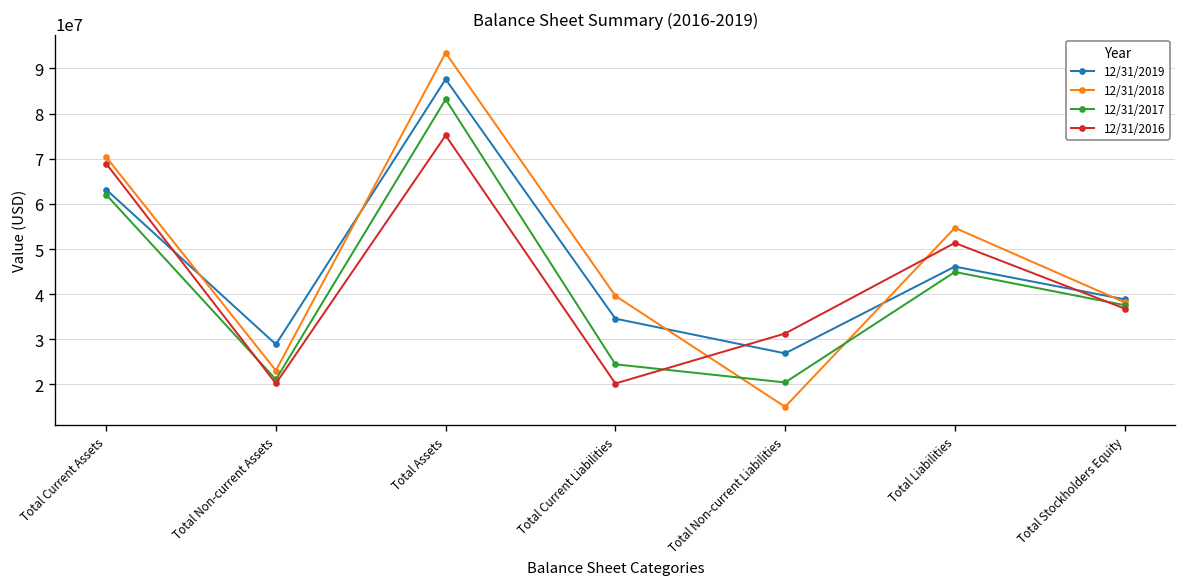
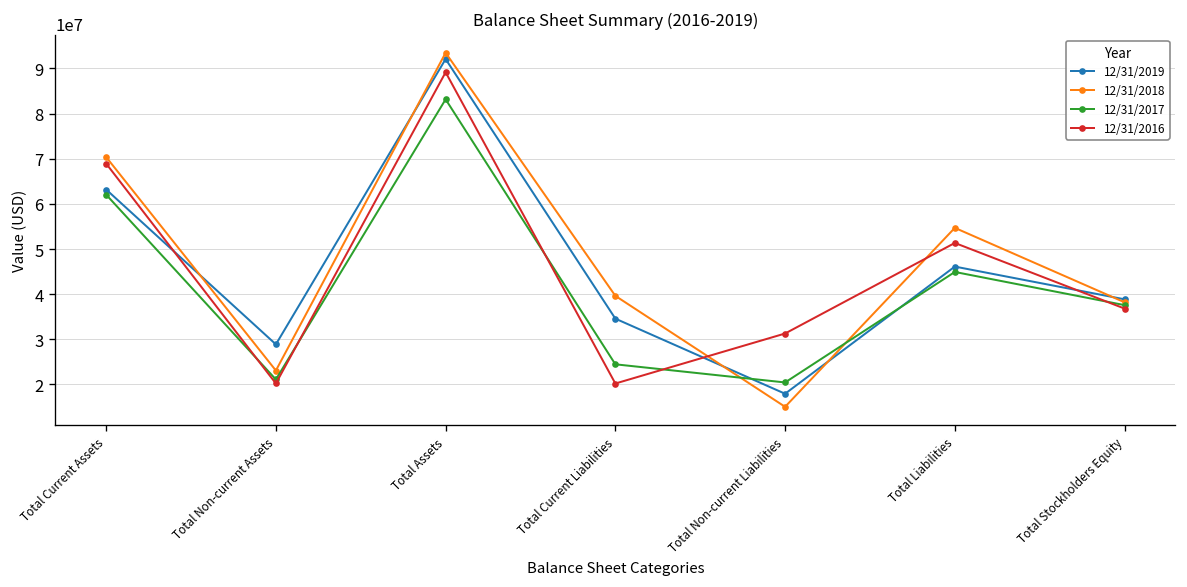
  {
    "12/31/2019": {
      "Total Current Assets": 63000000,
      "Total Non-current Assets": 29000000,
-     "Total Assets": 88000000,
+     "Total Assets": 92000000,
      "Total Current Liabilities": 35000000,
-     "Total Non-current Liabilities": 27000000,
+     "Total Non-current Liabilities": 18000000,
      "Total Liabilities": 46000000
    },
    "12/31/2018": {
      "Total Current Assets": 70000000,
      "Total Non-current Assets": 23000000,
      "Total Assets": 93000000,
      "Total Current Liabilities": 40000000,
      "Total Non-current Liabilities": 15000000,
      "Total Liabilities": 55000000
    },
    "12/31/2017": {
      "Total Current Assets": 62000000,
      "Total Non-current Assets": 21000000,
      "Total Assets": 83000000,
      "Total Current Liabilities": 24000000,
      "Total Non-current Liabilities": 20000000,
      "Total Liabilities": 45000000
    },
    "12/31/2016": {
      "Total Current Assets": 69000000,
      "Total Non-current Assets": 20000000,
-     "Total Assets": 75000000,
+     "Total Assets": 89000000,
      "Total Current Liabilities": 20000000,
      "Total Non-current Liabilities": 31000000,
      "Total Liabilities": 51000000,
      "Total Stockholders Equity": 37000000
    }
  }
